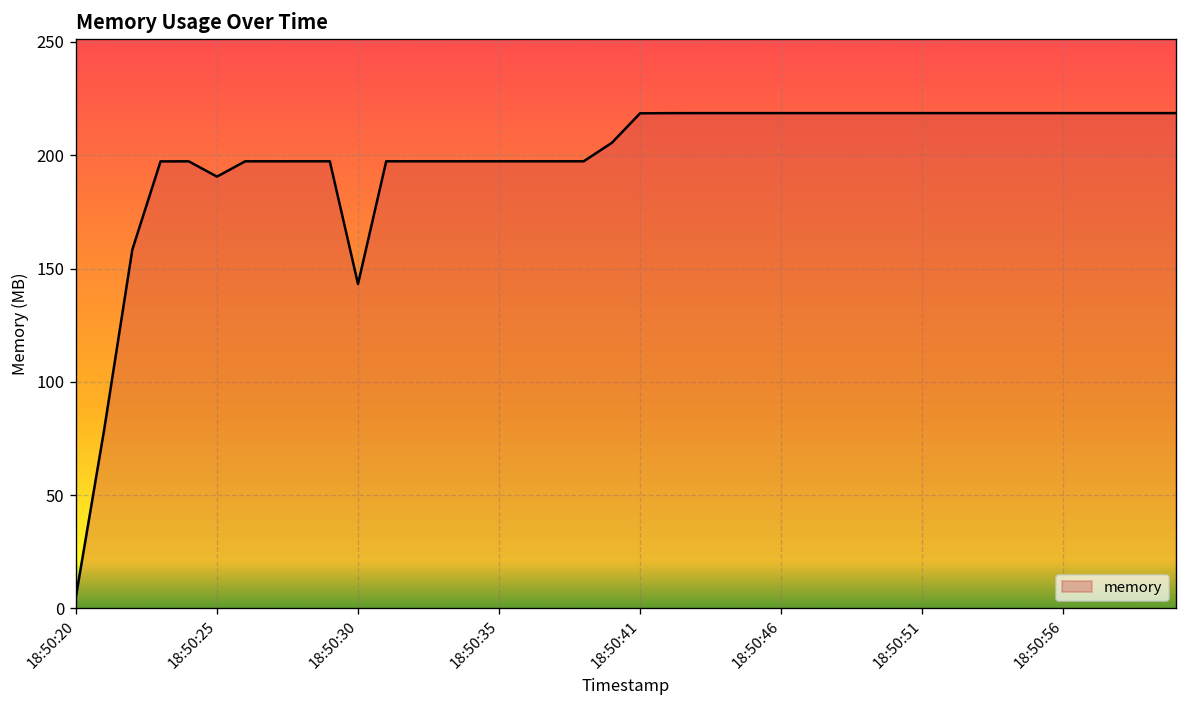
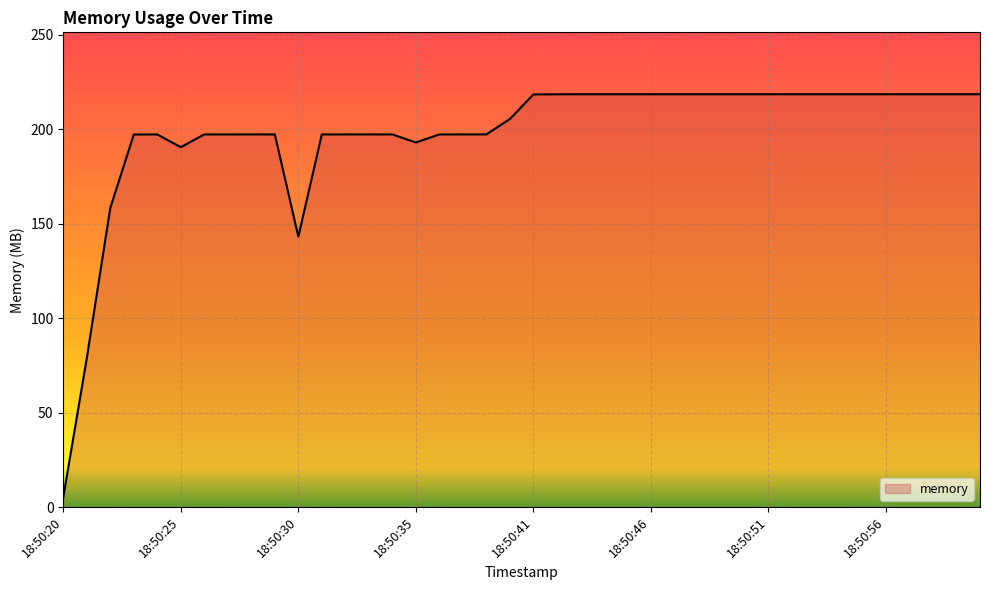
  {
    "18:50:20": 5,
    "18:50:25": 191,
    "18:50:30": 143,
-   "18:50:35": 197,
+   "18:50:35": 193,
    "18:50:41": 219,
    "18:50:46": 219,
    "18:50:51": 219,
    "18:50:56": 219
  }
